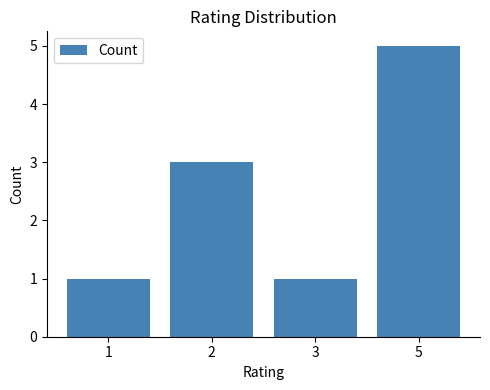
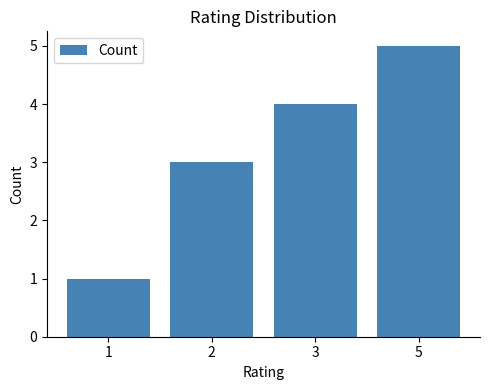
  {
    "1": 1,
    "2": 3,
-   "3": 1,
+   "3": 4,
    "5": 5
  }
